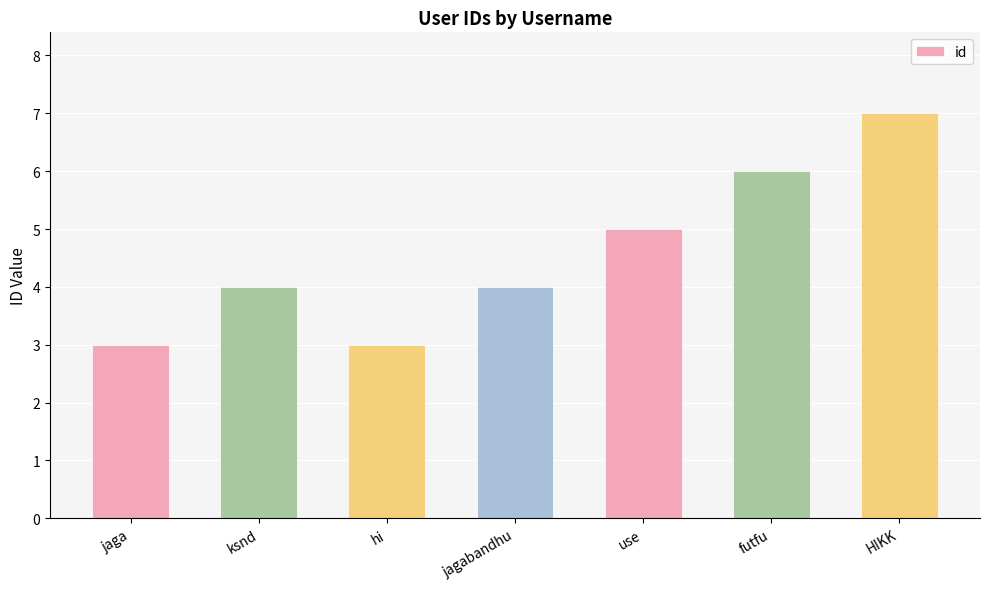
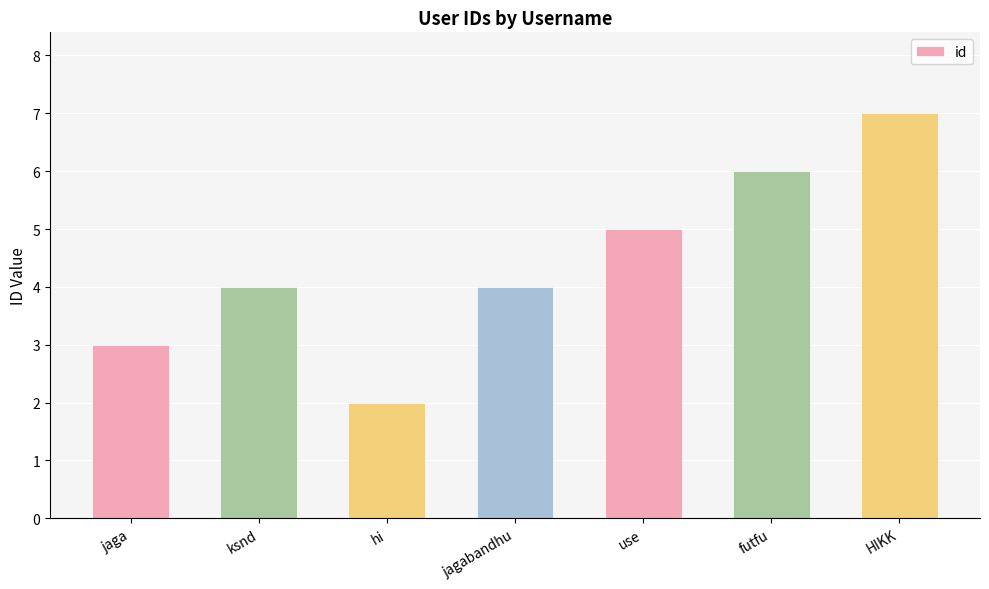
  {
    "jaga": 3,
    "ksnd": 4,
-   "hi": 3,
+   "hi": 2,
    "jagabandhu": 4,
    "use": 5,
    "futfu": 6,
    "HIKK": 7
  }
